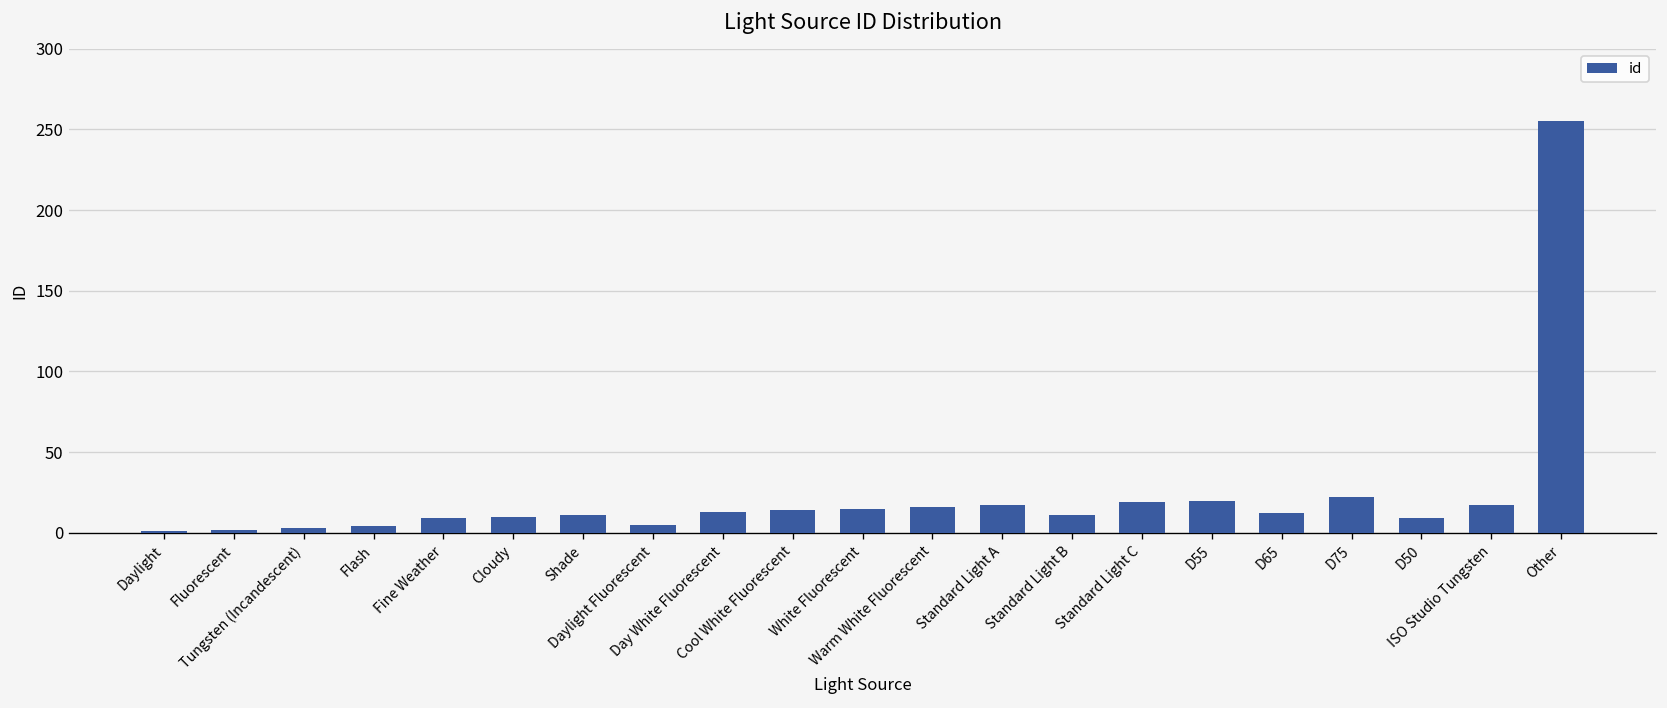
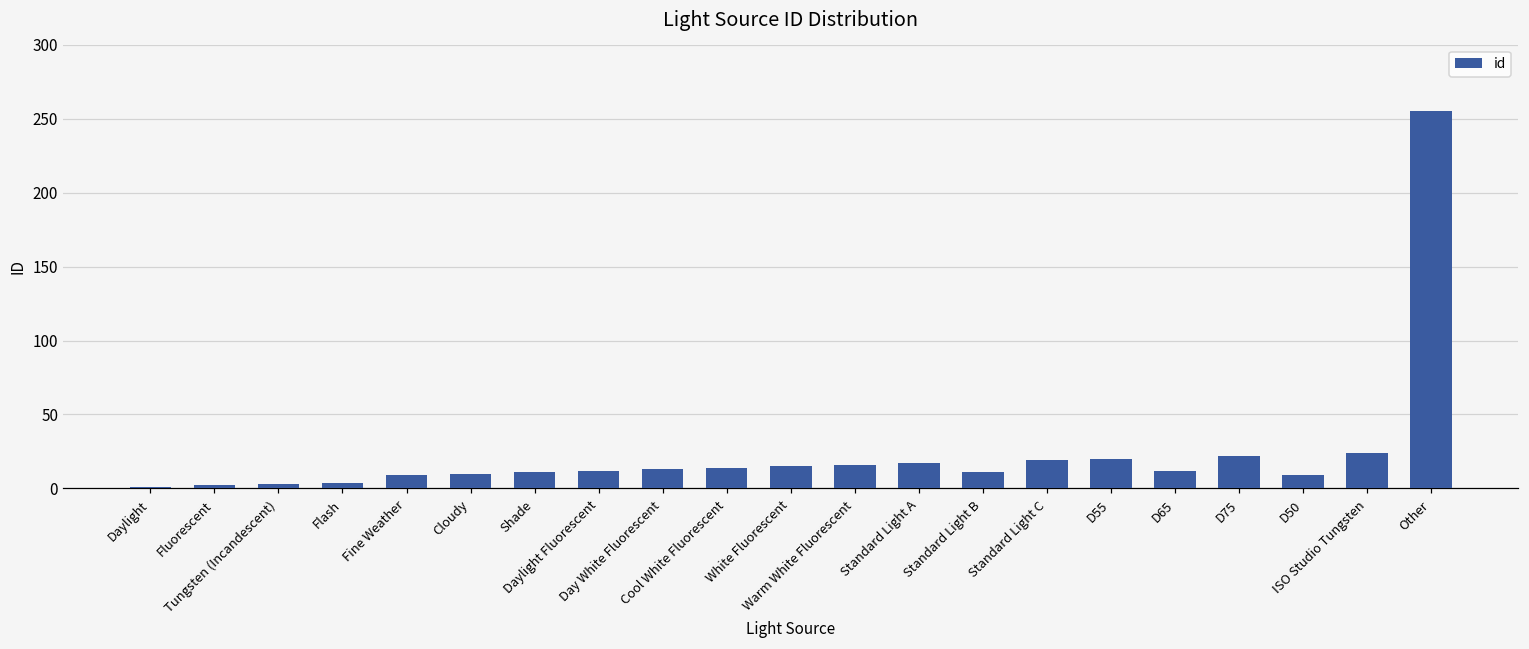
  {
    "Fluorescent": 2,
    "Tungsten (Incandescent)": 3,
    "Flash": 4,
    "Fine Weather": 9,
    "Cloudy": 10,
    "Shade": 11,
-   "Daylight Fluorescent": 5,
+   "Daylight Fluorescent": 12,
    "Day White Fluorescent": 13,
    "Cool White Fluorescent": 14,
    "White Fluorescent": 15,
    "Warm White Fluorescent": 16,
    "Standard Light A": 17,
    "Standard Light B": 11,
    "Standard Light C": 19,
    "D55": 20,
    "D65": 12,
    "D75": 22,
    "D50": 9,
-   "ISO Studio Tungsten": 17,
+   "ISO Studio Tungsten": 24,
    "Other": 255
  }
